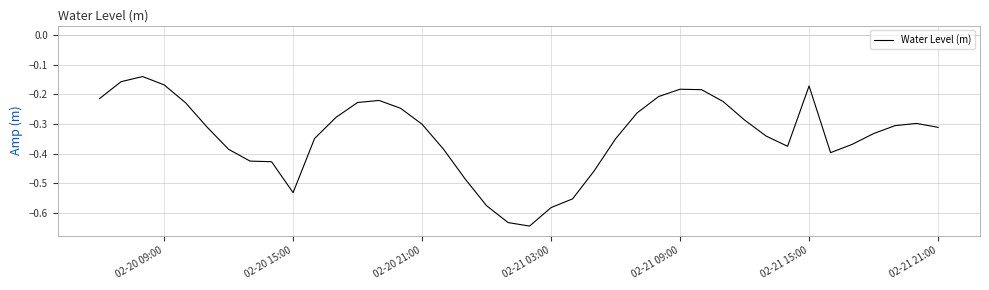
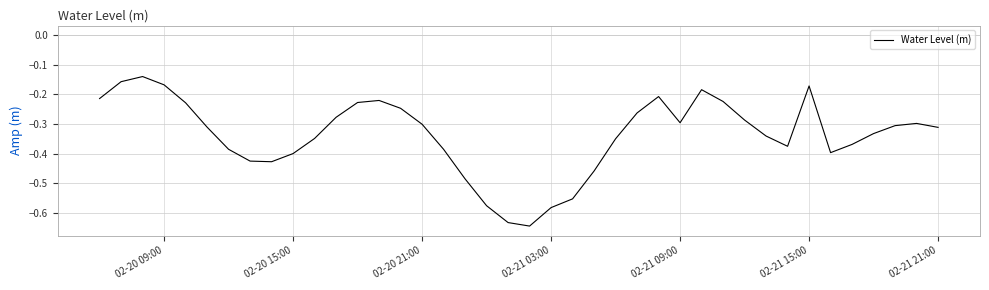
  {
    "02-20 09:00": -0.17,
-   "02-20 15:00": -0.53,
+   "02-20 15:00": -0.40,
    "02-20 21:00": -0.30,
    "02-21 03:00": -0.58,
-   "02-21 09:00": -0.18,
+   "02-21 09:00": -0.30,
    "02-21 15:00": -0.17,
    "02-21 21:00": -0.31
  }
